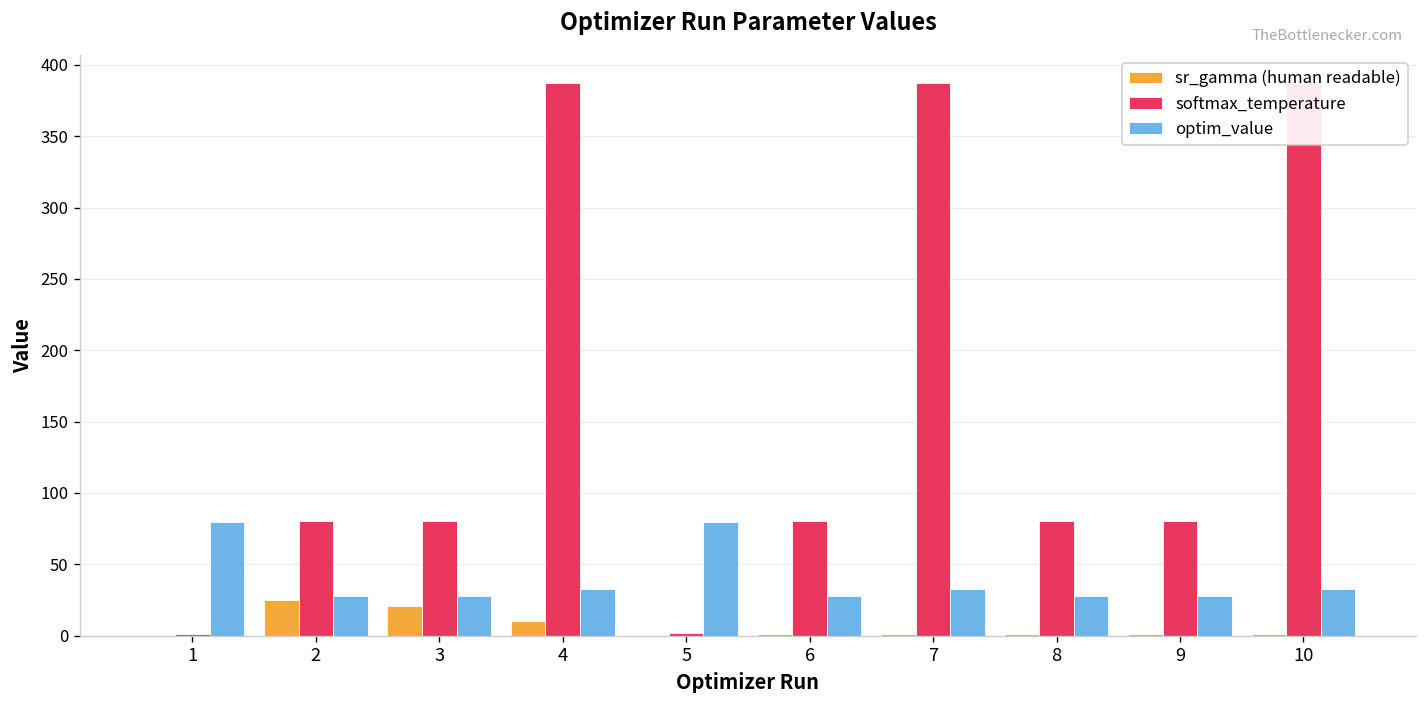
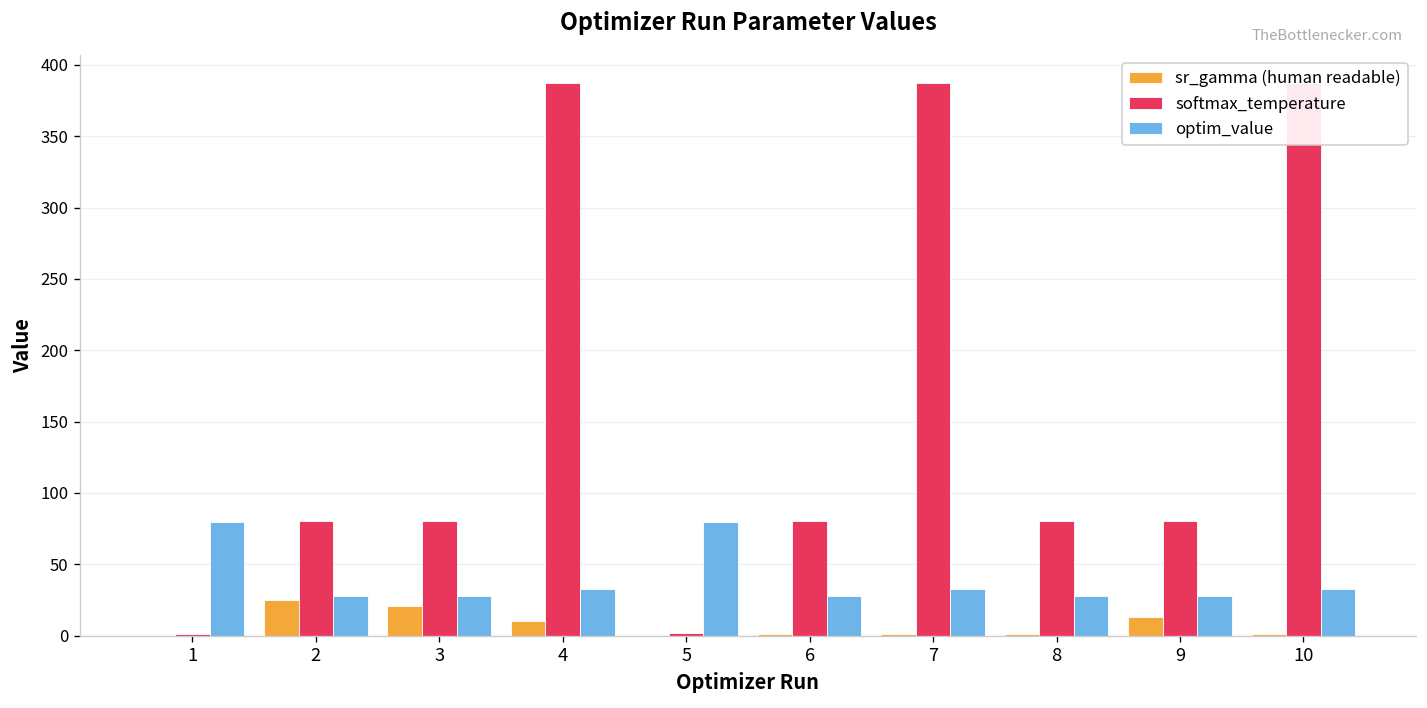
  {
    "sr_gamma (human readable)": {
      "2": 25,
      "3": 21,
      "4": 10,
-     "9": 1
+     "9": 13
    },
    "softmax_temperature": {
      "2": 80,
      "3": 80,
      "4": 388,
      "6": 80,
      "7": 388,
      "8": 80,
      "9": 80
    },
    "optim_value": {
      "1": 80,
      "2": 28,
      "3": 28,
      "4": 32,
      "5": 80,
      "6": 28,
      "7": 32,
      "8": 28,
      "9": 28,
      "10": 32
    }
  }
